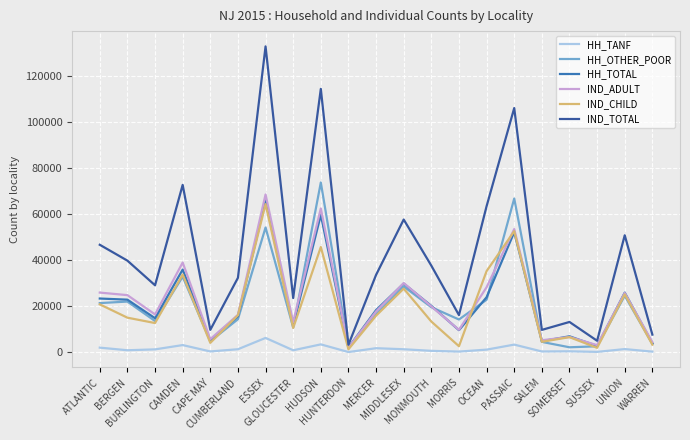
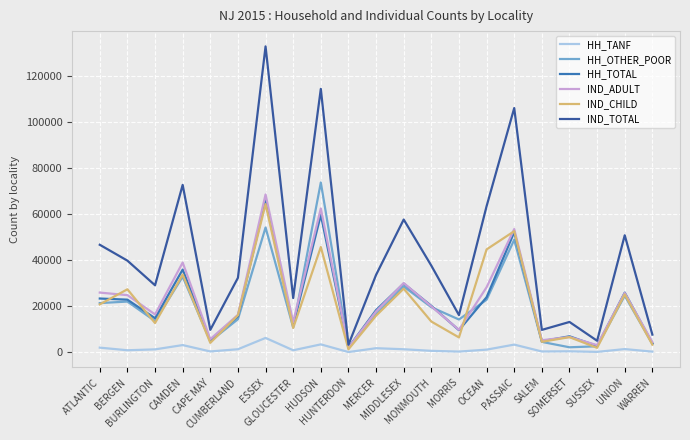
  {
    "HH_OTHER_POOR": {
      "CUMBERLAND": 14000,
      "ESSEX": 54000,
      "HUDSON": 74000,
      "MORRIS": 14000,
      "OCEAN": 23000,
-     "PASSAIC": 67000,
+     "PASSAIC": 49000,
      "SOMERSET": 2000
    },
    "IND_CHILD": {
-     "BERGEN": 15000,
+     "BERGEN": 27000,
      "ESSEX": 64000,
      "HUDSON": 46000,
      "MONMOUTH": 13000,
-     "MORRIS": 3000,
-     "OCEAN": 35000
+     "MORRIS": 6000,
+     "OCEAN": 45000
    }
  }
